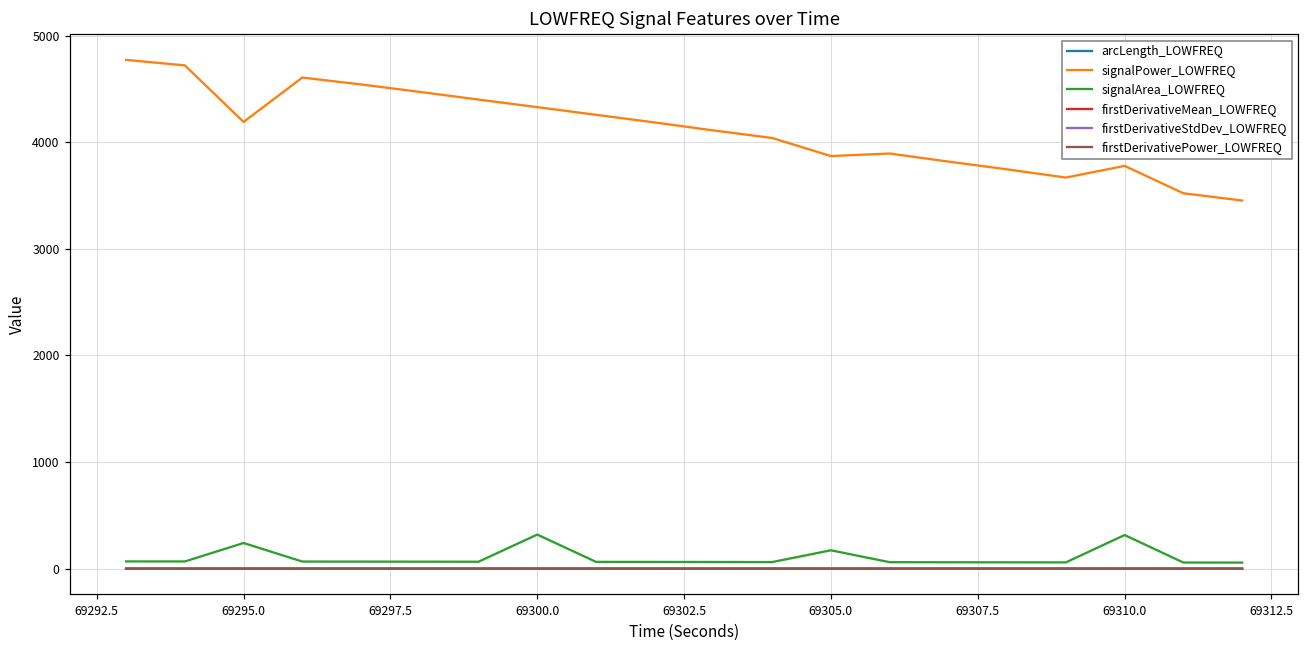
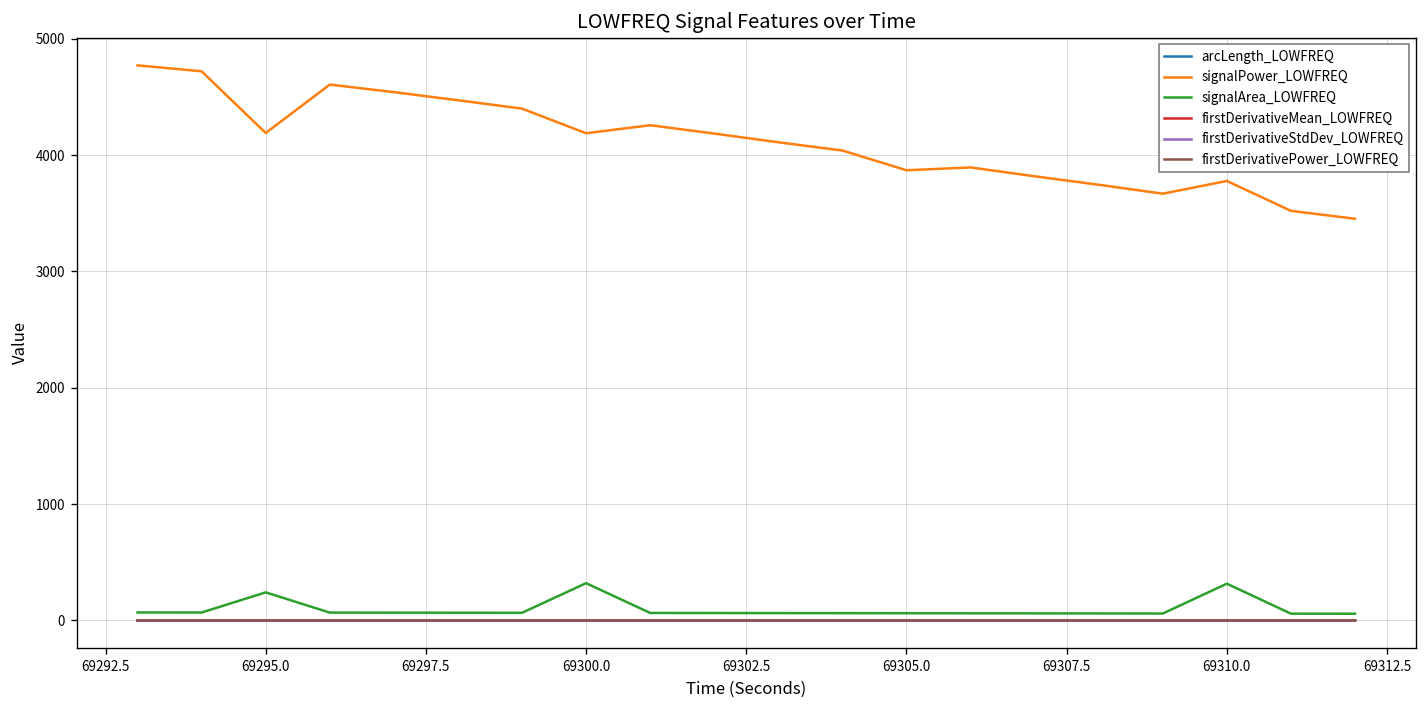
  {
    "firstDerivativePower_LOWFREQ": {
      "69295.0": 0,
      "69300.0": 0,
      "69305.0": 0,
      "69310.0": 0
    },
    "signalPower_LOWFREQ": {
      "69295.0": 4200,
-     "69300.0": 4300,
+     "69300.0": 4200,
      "69305.0": 3900,
      "69310.0": 3800
    },
    "signalArea_LOWFREQ": {
      "69295.0": 200,
      "69300.0": 300,
-     "69305.0": 200,
+     "69305.0": 100,
      "69310.0": 300
    }
  }
